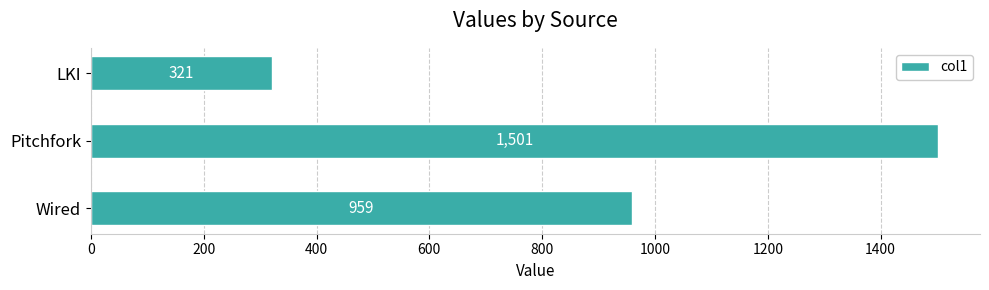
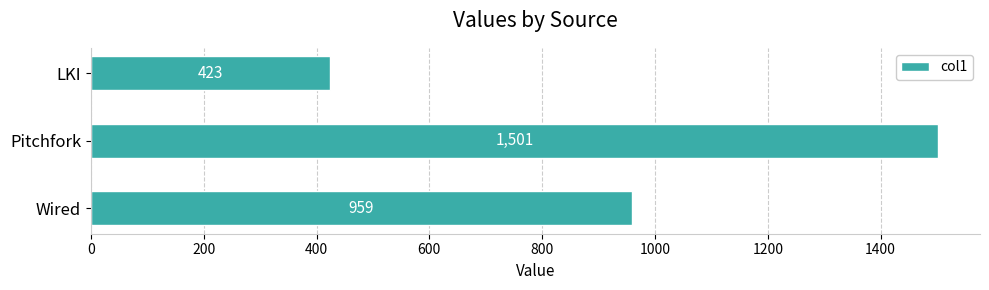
  {
-   "LKI": "321",
+   "LKI": "423",
    "Pitchfork": "1,501",
    "Wired": "959"
  }
